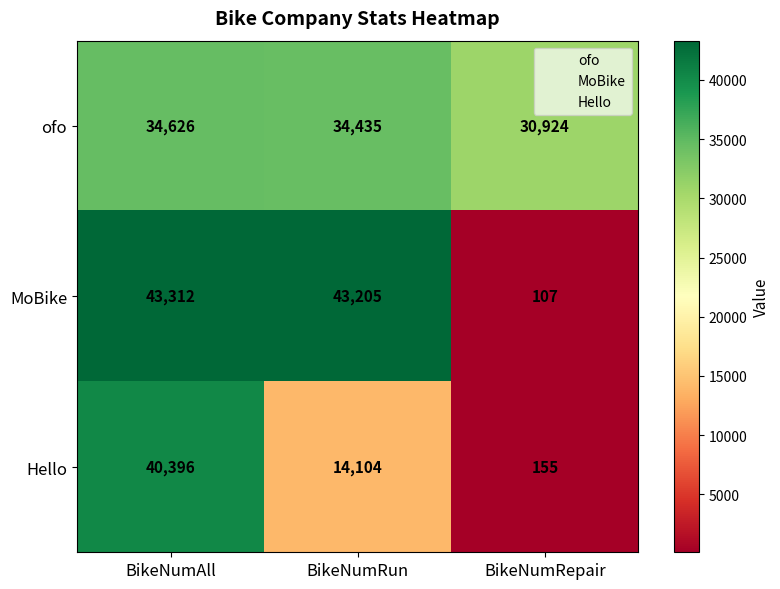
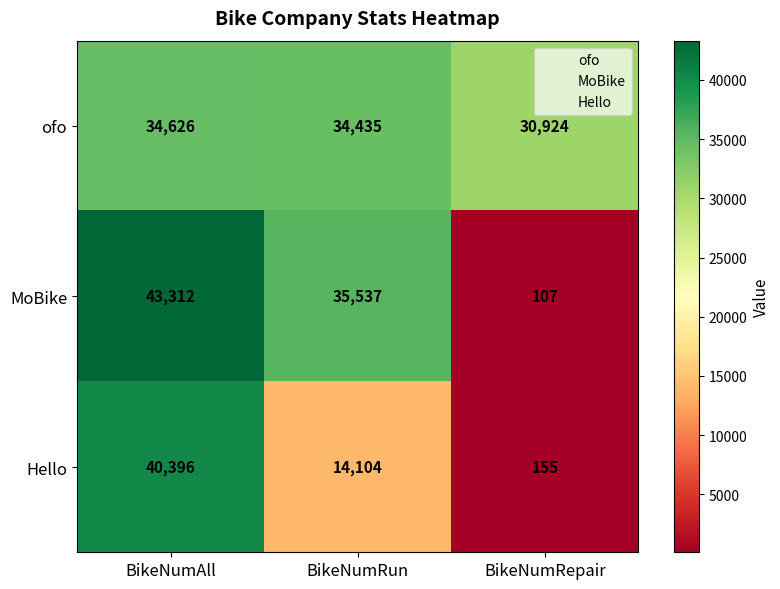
  {
    "ofo": {
      "BikeNumAll": "34,626",
      "BikeNumRun": "34,435",
      "BikeNumRepair": "30,924"
    },
    "MoBike": {
      "BikeNumAll": "43,312",
-     "BikeNumRun": "43,205",
+     "BikeNumRun": "35,537",
      "BikeNumRepair": "107"
    },
    "Hello": {
      "BikeNumAll": "40,396",
      "BikeNumRun": "14,104",
      "BikeNumRepair": "155"
    }
  }
